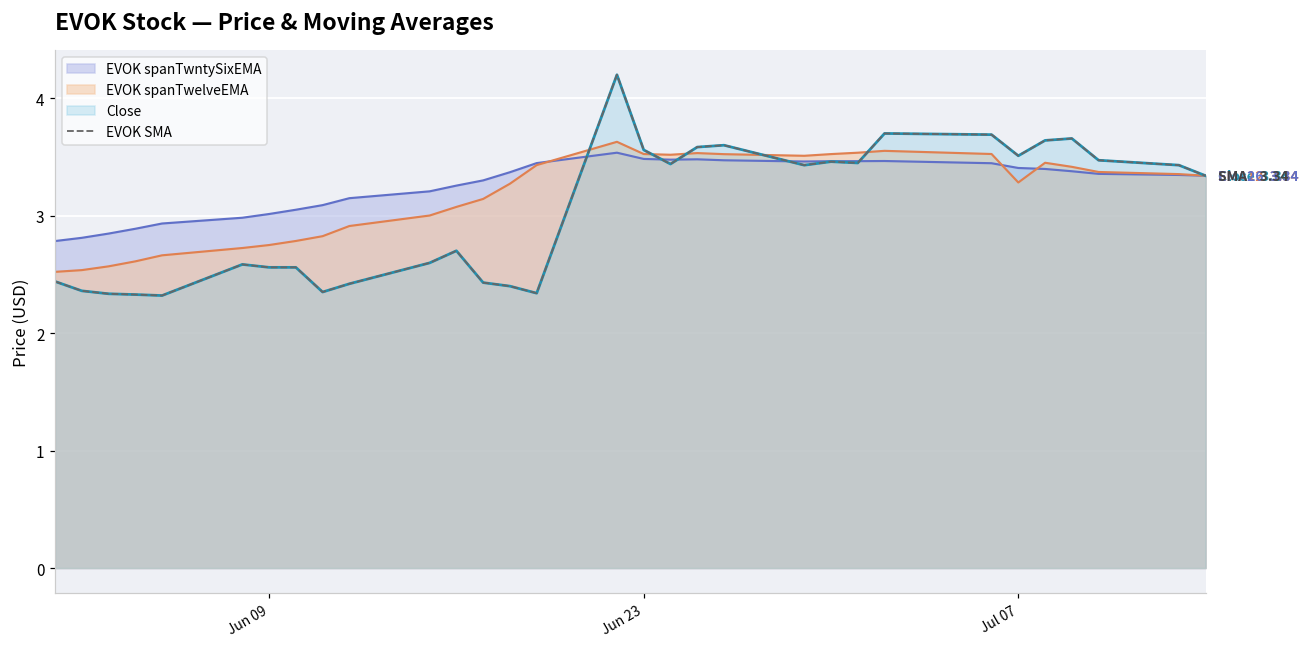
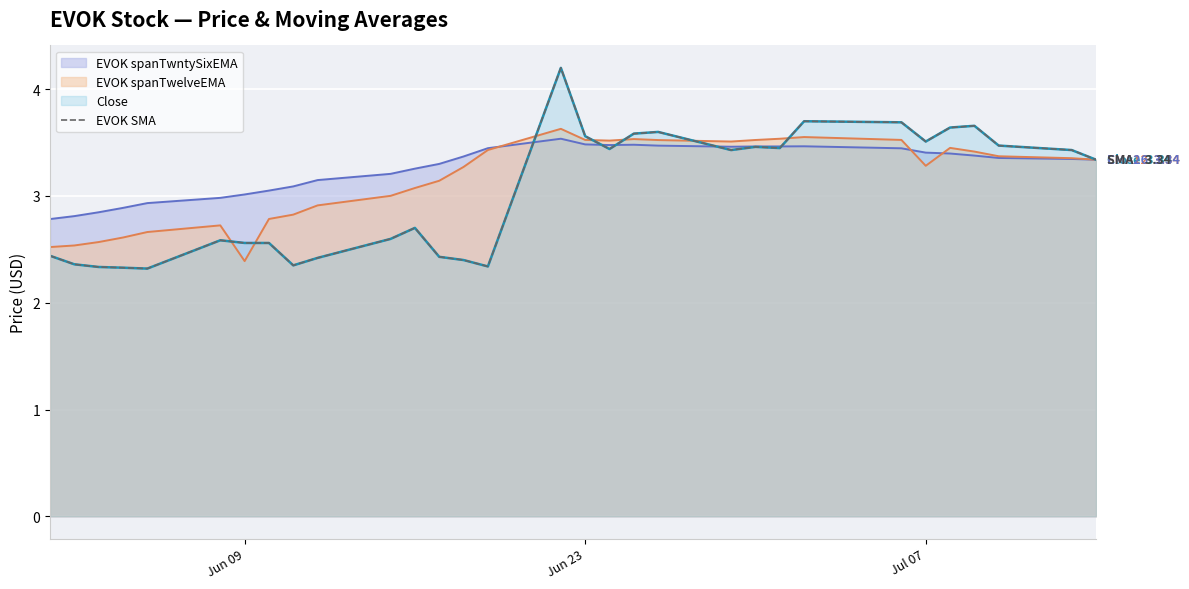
  {
    "EVOK spanTwelveEMA": {
-     "Jun 09": 2.75,
+     "Jun 09": 2.39,
      "Jun 23": 3.53,
      "Jul 07": 3.28
    }
  }
